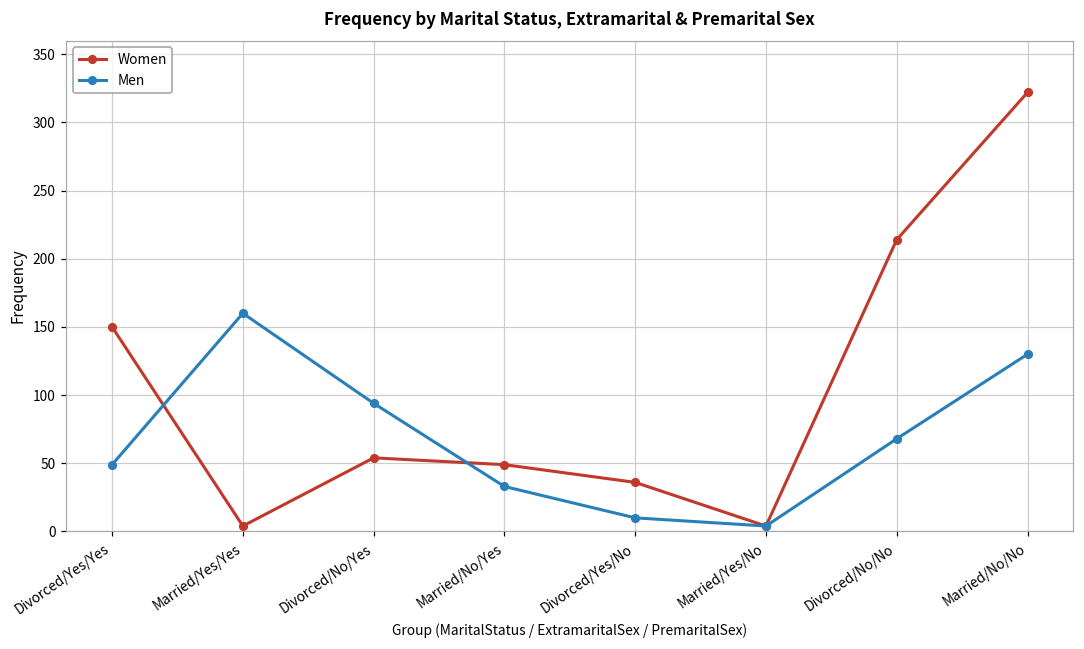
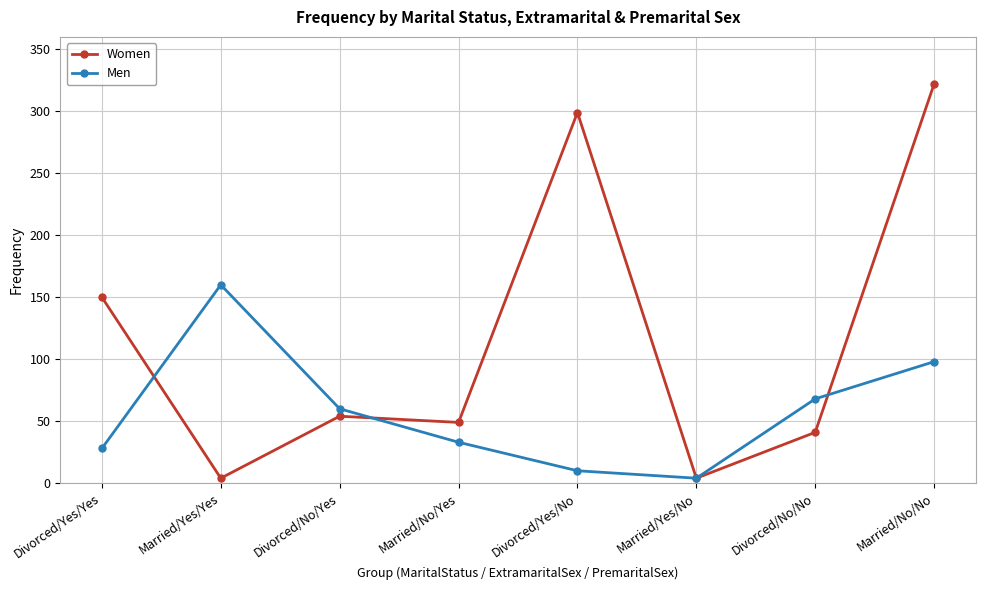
  {
    "Women": {
      "Divorced/Yes/Yes": 150,
      "Married/Yes/Yes": 4,
      "Divorced/No/Yes": 54,
      "Married/No/Yes": 49,
-     "Divorced/Yes/No": 36,
-     "Divorced/No/No": 214,
+     "Divorced/Yes/No": 299,
+     "Divorced/No/No": 41,
      "Married/No/No": 322
    },
    "Men": {
-     "Divorced/Yes/Yes": 49,
+     "Divorced/Yes/Yes": 28,
      "Married/Yes/Yes": 160,
-     "Divorced/No/Yes": 94,
+     "Divorced/No/Yes": 60,
      "Married/No/Yes": 33,
      "Divorced/Yes/No": 10,
      "Divorced/No/No": 68,
-     "Married/No/No": 130
+     "Married/No/No": 98
    }
  }
